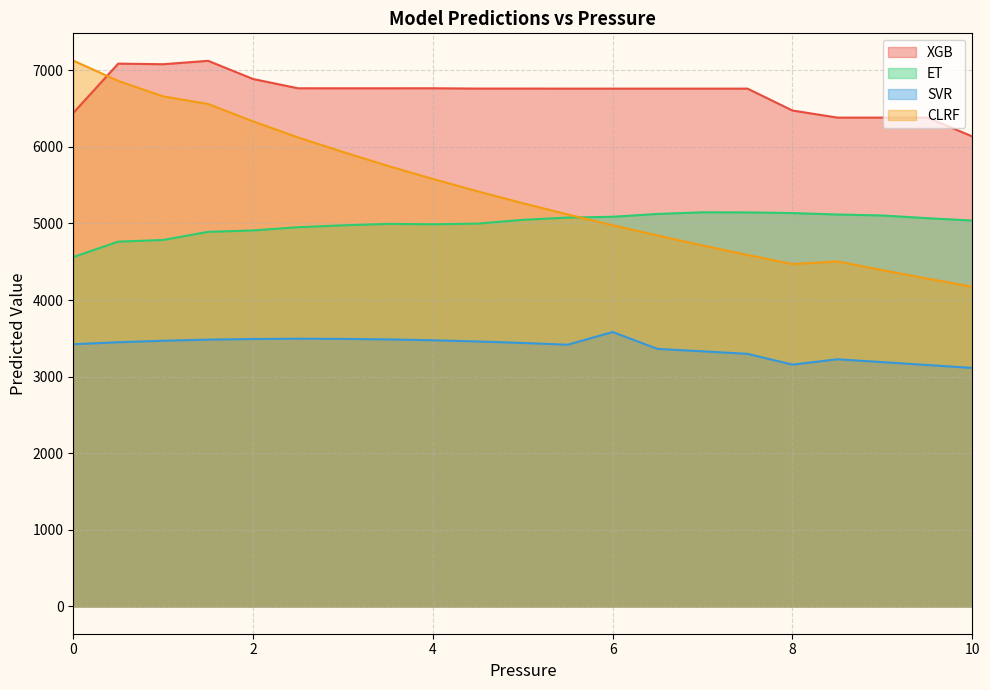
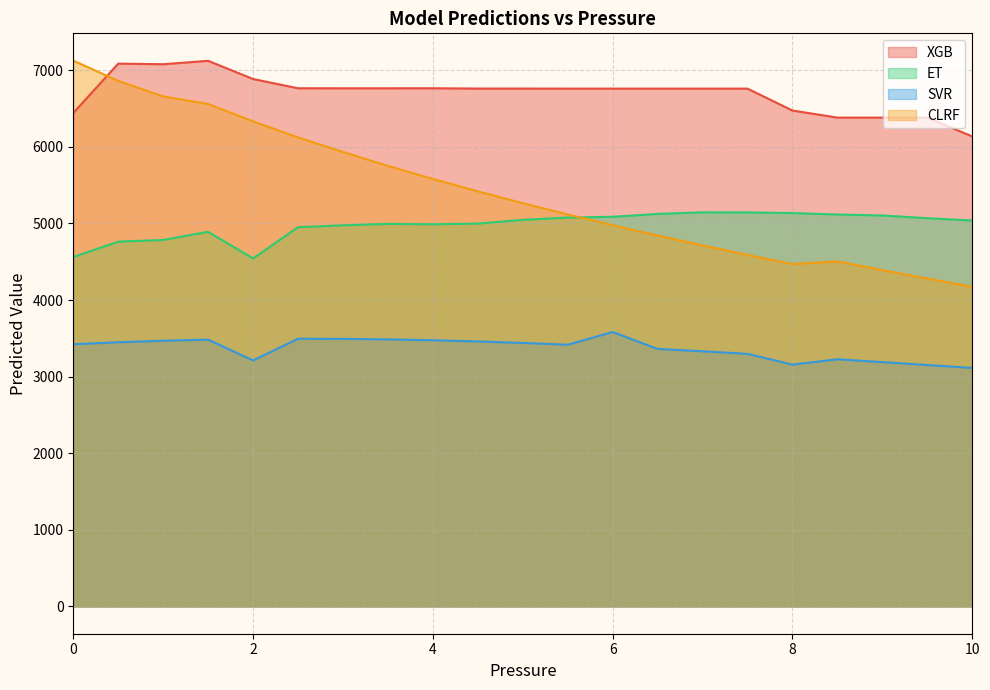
  {
    "ET": {
      "0": 4600,
-     "2": 4900,
+     "2": 4500,
      "4": 5000,
      "6": 5100,
      "8": 5100,
      "10": 5000
    },
    "SVR": {
      "0": 3400,
-     "2": 3500,
+     "2": 3200,
      "4": 3500,
      "6": 3600,
      "8": 3200,
      "10": 3100
    }
  }
